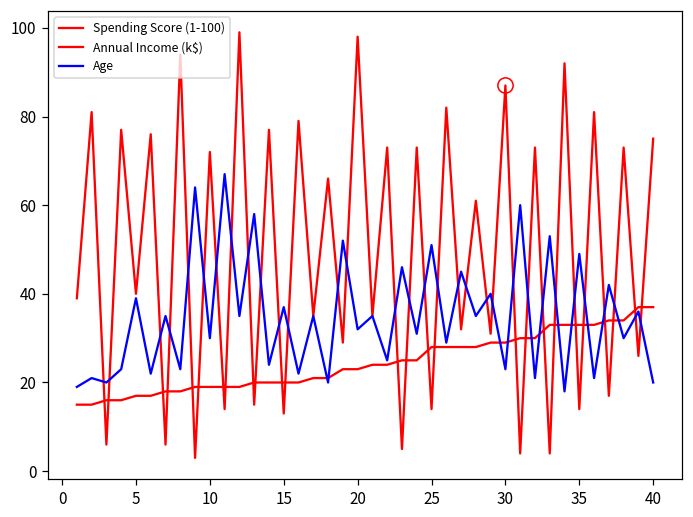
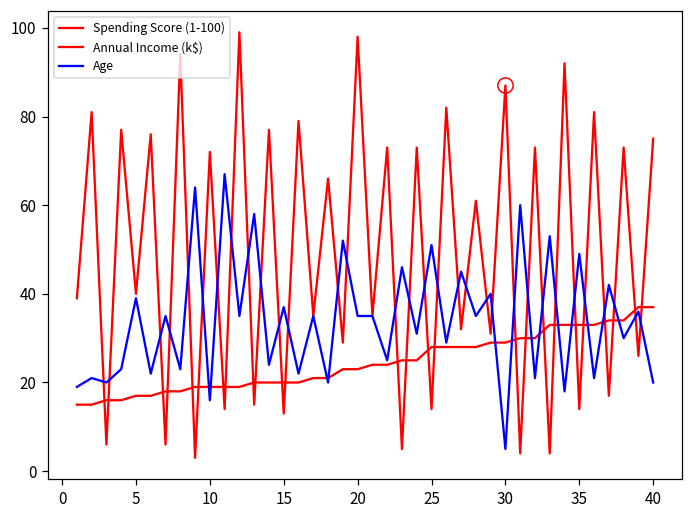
  {
    "Age": {
      "5": 39,
-     "10": 30,
+     "10": 16,
      "15": 37,
-     "20": 32,
+     "20": 35,
      "25": 51,
-     "30": 23,
+     "30": 5,
      "35": 49,
      "40": 20
    }
  }
